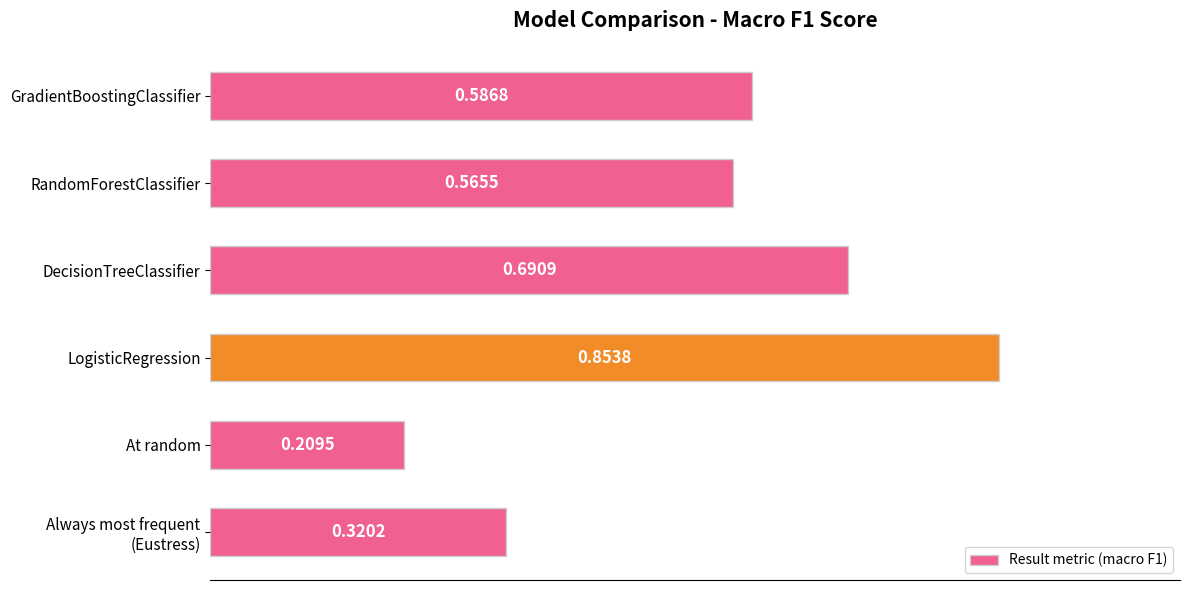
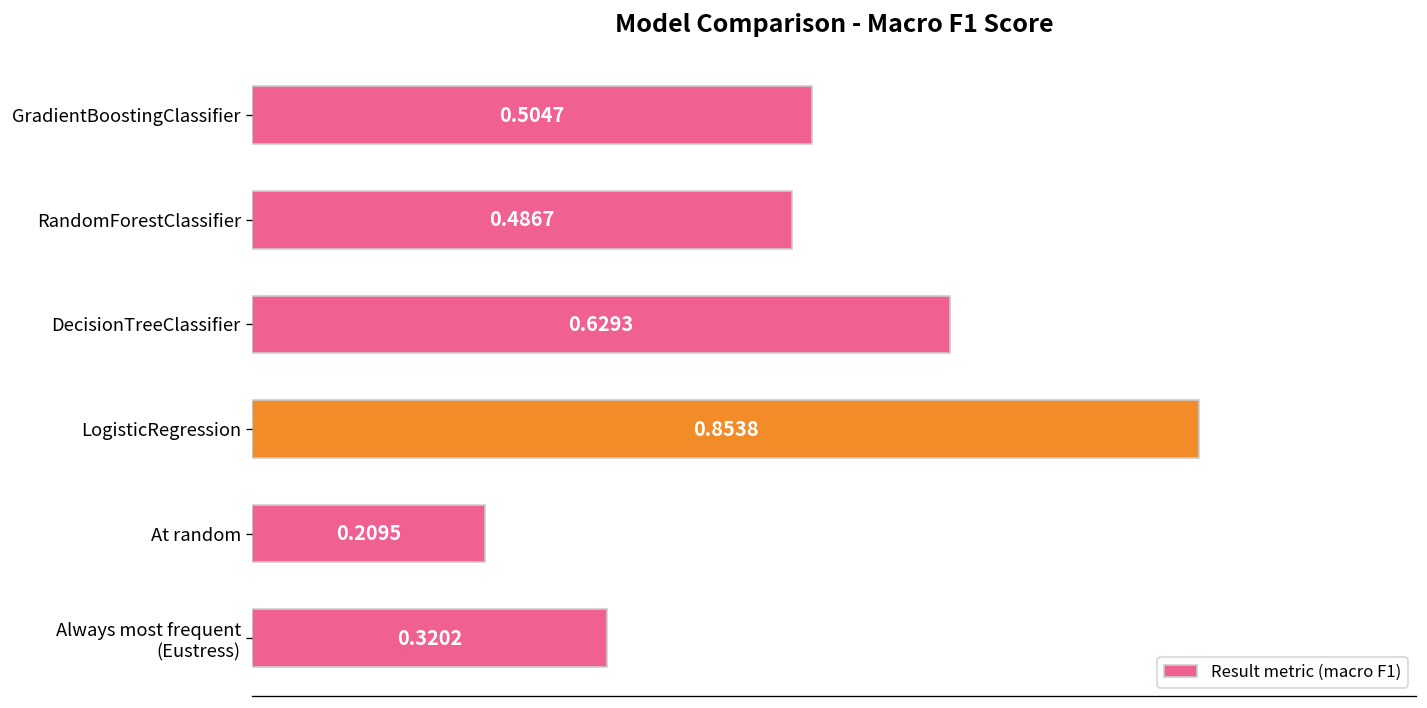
  {
-   "GradientBoostingClassifier": 0.5868,
-   "RandomForestClassifier": 0.5655,
-   "DecisionTreeClassifier": 0.6909,
+   "GradientBoostingClassifier": 0.5047,
+   "RandomForestClassifier": 0.4867,
+   "DecisionTreeClassifier": 0.6293,
    "LogisticRegression": 0.8538,
    "At random": 0.2095,
    "Always most frequent (Eustress)": 0.3202
  }
